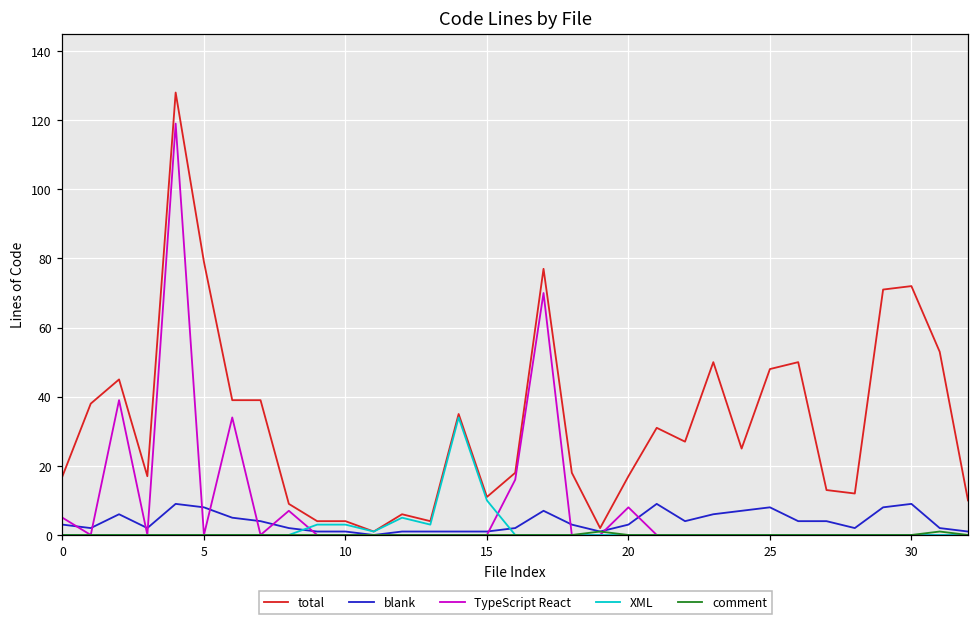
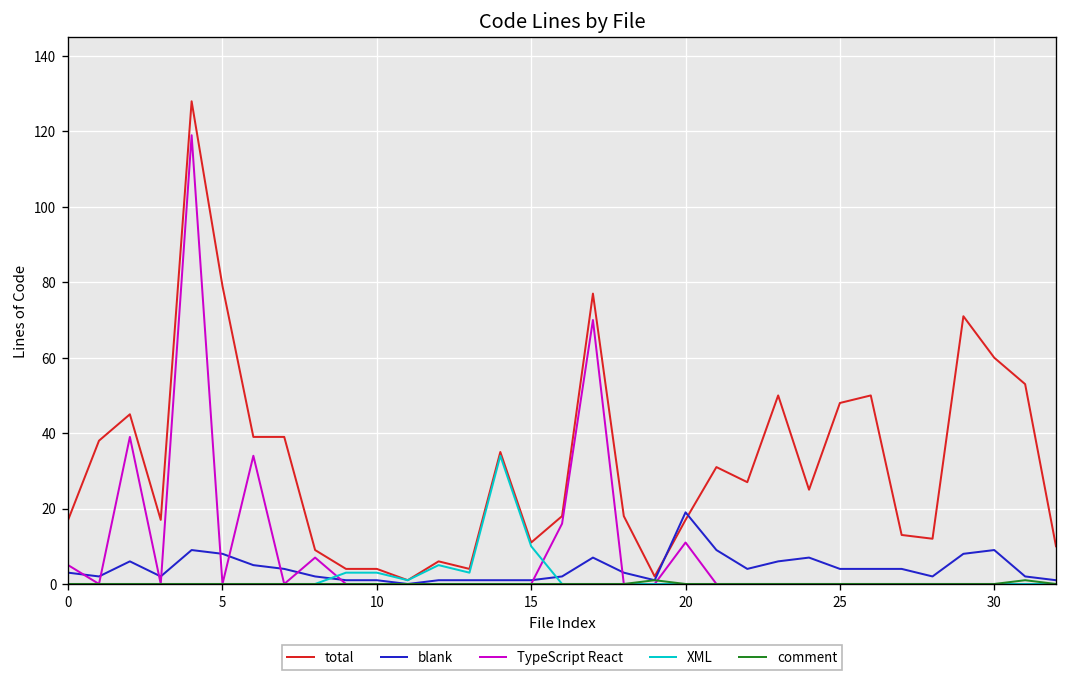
  {
    "total": {
      "0": 17,
      "5": 79,
      "10": 4,
      "15": 11,
      "20": 17,
      "25": 48,
-     "30": 72
+     "30": 60
    },
    "blank": {
      "0": 3,
      "5": 8,
      "10": 1,
      "15": 1,
-     "20": 3,
-     "25": 8,
+     "20": 19,
+     "25": 4,
      "30": 9
    },
    "TypeScript React": {
      "0": 5,
-     "20": 8
+     "20": 11
    },
    "XML": {
      "10": 3,
      "15": 10
    }
  }
